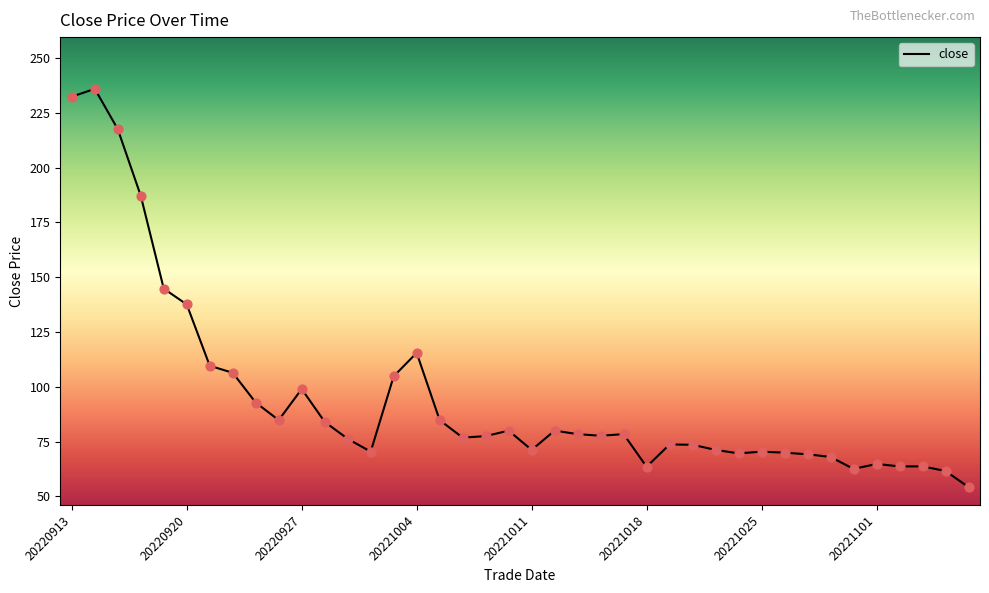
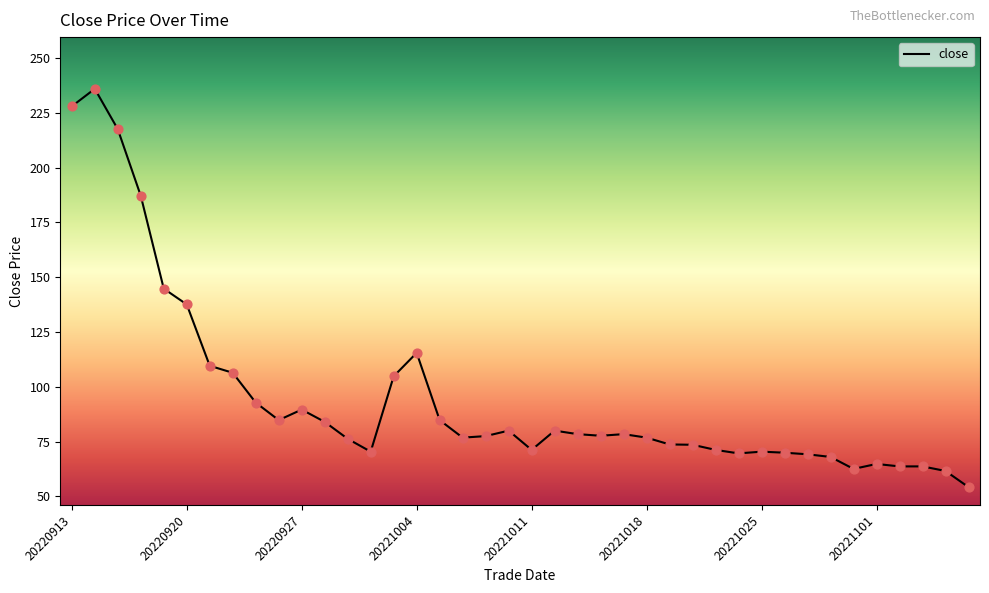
  {
-   "20220913": 232,
+   "20220913": 228,
    "20220920": 138,
-   "20220927": 99,
+   "20220927": 90,
    "20221004": 116,
    "20221011": 71,
-   "20221018": 64,
+   "20221018": 77,
    "20221025": 70,
    "20221101": 65
  }
